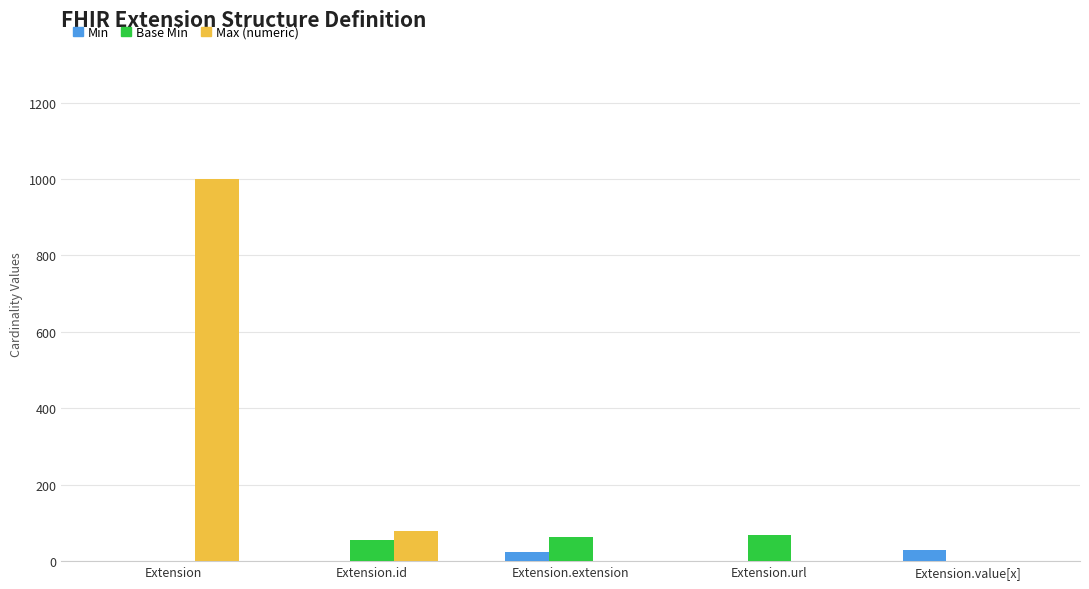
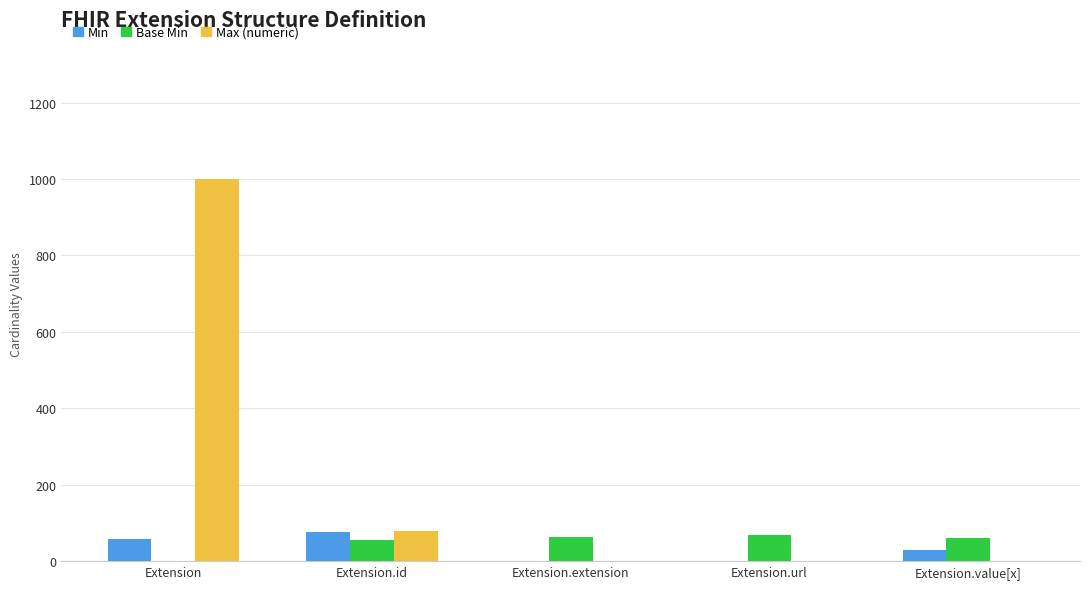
  {
    "Min": {
-     "Extension": 0,
-     "Extension.id": 0,
-     "Extension.extension": 20,
+     "Extension": 60,
+     "Extension.id": 80,
+     "Extension.extension": 0,
      "Extension.value[x]": 30
    },
    "Base Min": {
      "Extension": 0,
      "Extension.id": 60,
      "Extension.extension": 60,
      "Extension.url": 70,
-     "Extension.value[x]": 0
+     "Extension.value[x]": 60
    },
    "Max (numeric)": {
      "Extension": 1000,
      "Extension.id": 80,
      "Extension.extension": 0
    }
  }
